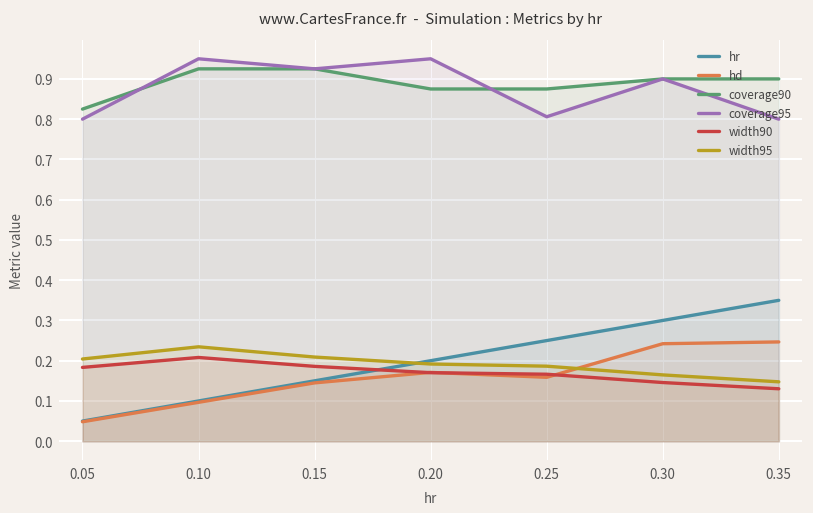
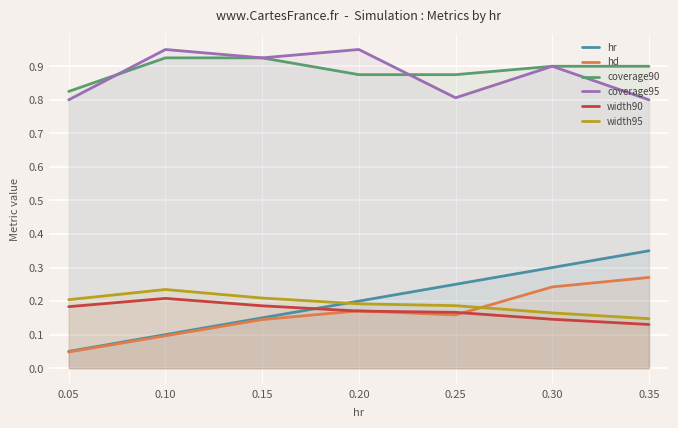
  {
    "hd": {
      "0.25": 0.16,
      "0.30": 0.24,
-     "0.35": 0.25
+     "0.35": 0.27
    },
    "coverage95": {
      "0.05": 0.80,
      "0.10": 0.95,
      "0.20": 0.95,
      "0.25": 0.81,
      "0.35": 0.80
    },
    "width90": {
      "0.05": 0.18,
      "0.10": 0.21,
      "0.15": 0.19,
      "0.25": 0.17,
      "0.30": 0.15,
      "0.35": 0.13
    },
    "width95": {
      "0.05": 0.20,
      "0.10": 0.23,
      "0.15": 0.21,
      "0.20": 0.19,
      "0.25": 0.19,
      "0.30": 0.16,
      "0.35": 0.15
    }
  }
